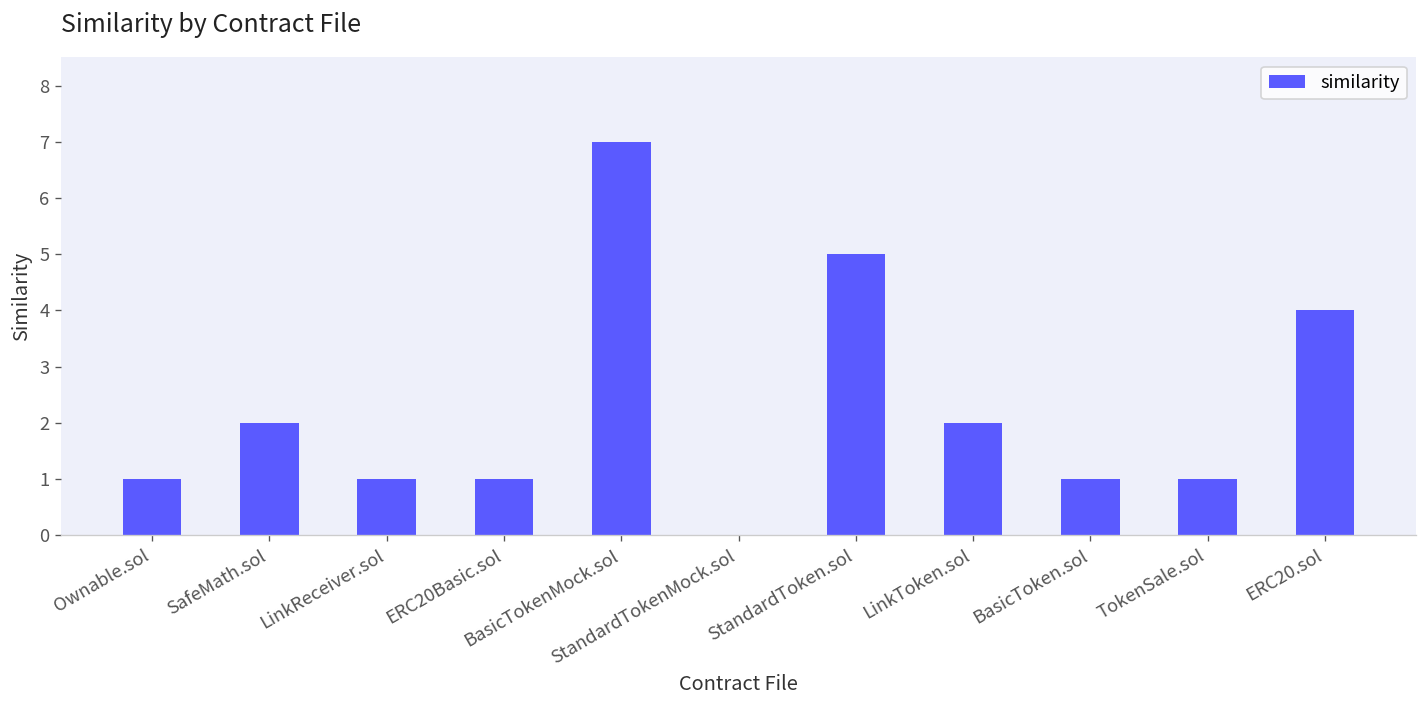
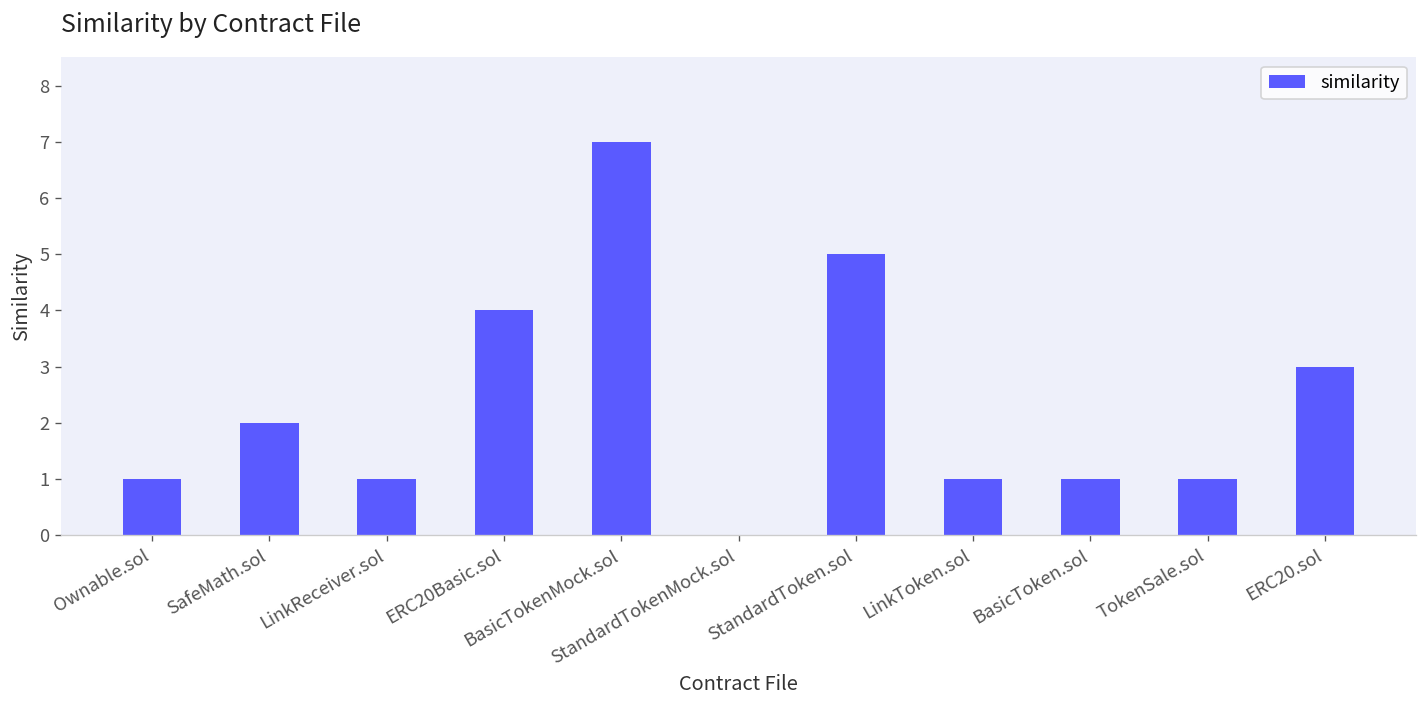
  {
    "Ownable.sol": 1,
    "SafeMath.sol": 2,
    "LinkReceiver.sol": 1,
-   "ERC20Basic.sol": 1,
+   "ERC20Basic.sol": 4,
    "BasicTokenMock.sol": 7,
    "StandardTokenMock.sol": 0,
    "StandardToken.sol": 5,
-   "LinkToken.sol": 2,
+   "LinkToken.sol": 1,
    "BasicToken.sol": 1,
    "TokenSale.sol": 1,
-   "ERC20.sol": 4
+   "ERC20.sol": 3
  }
